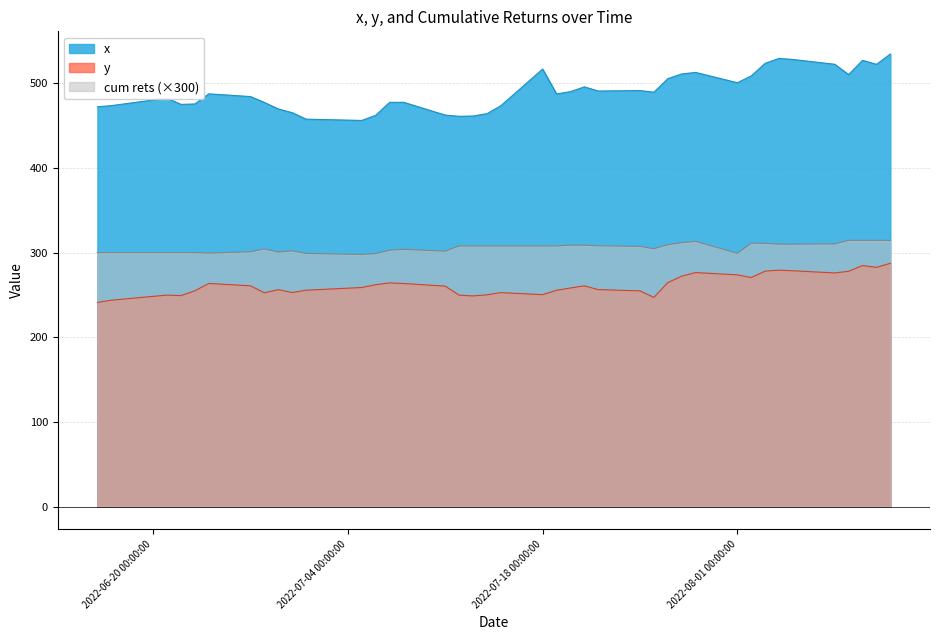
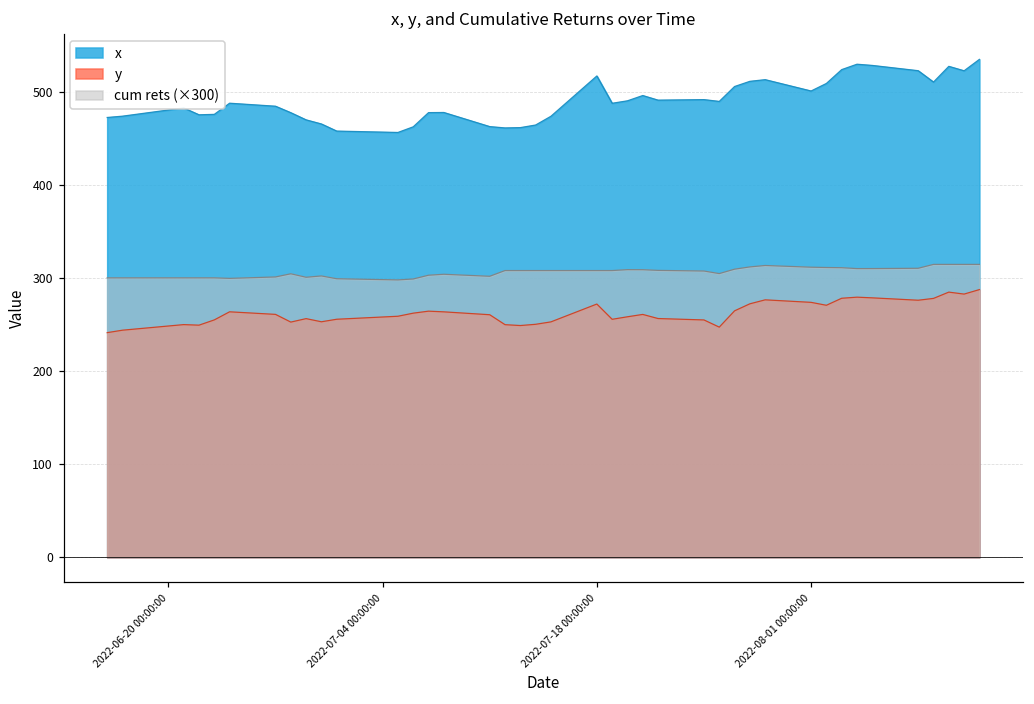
  {
    "x": {
      "2022-07-18 00:00:00": 520,
      "2022-08-01 00:00:00": 500
    },
    "y": {
-     "2022-07-18 00:00:00": 250,
+     "2022-07-18 00:00:00": 270,
      "2022-08-01 00:00:00": 270
    },
    "cum rets (×300)": {
      "2022-07-18 00:00:00": 310,
-     "2022-08-01 00:00:00": 300
+     "2022-08-01 00:00:00": 310
    }
  }
